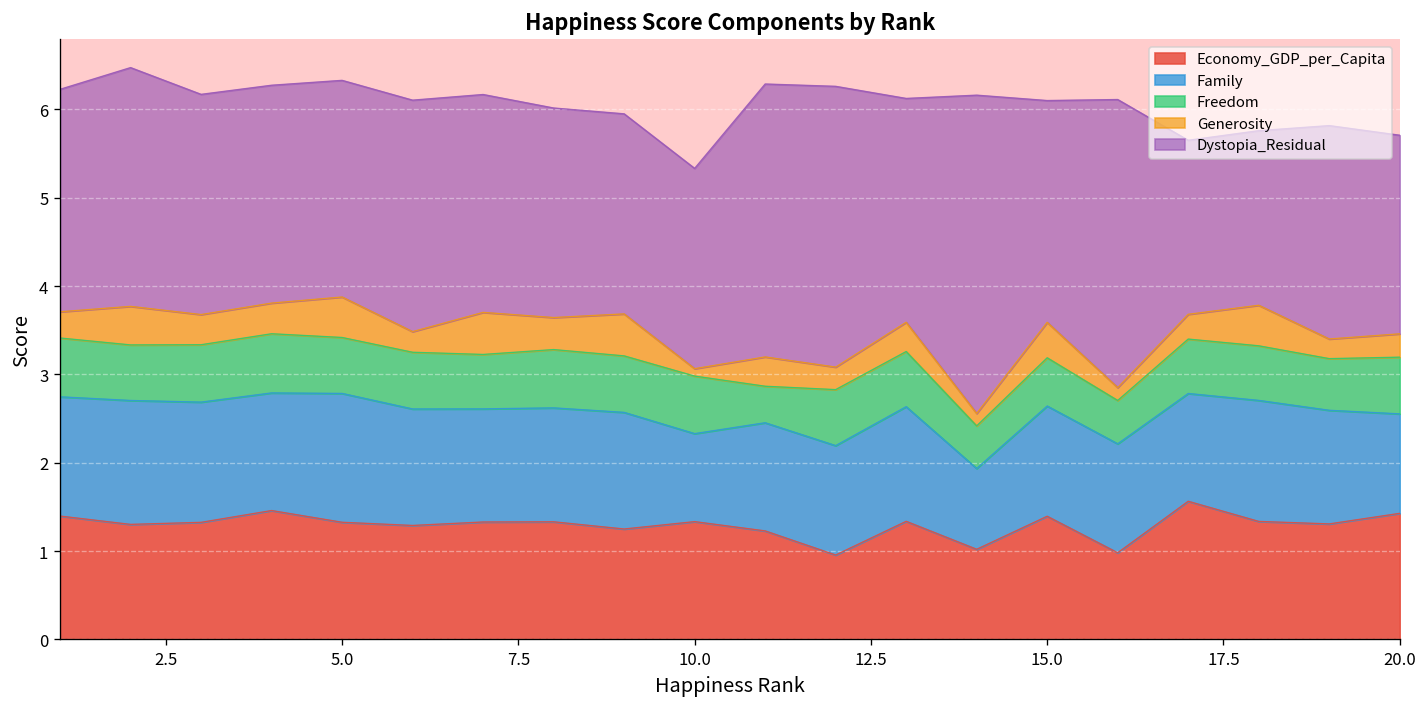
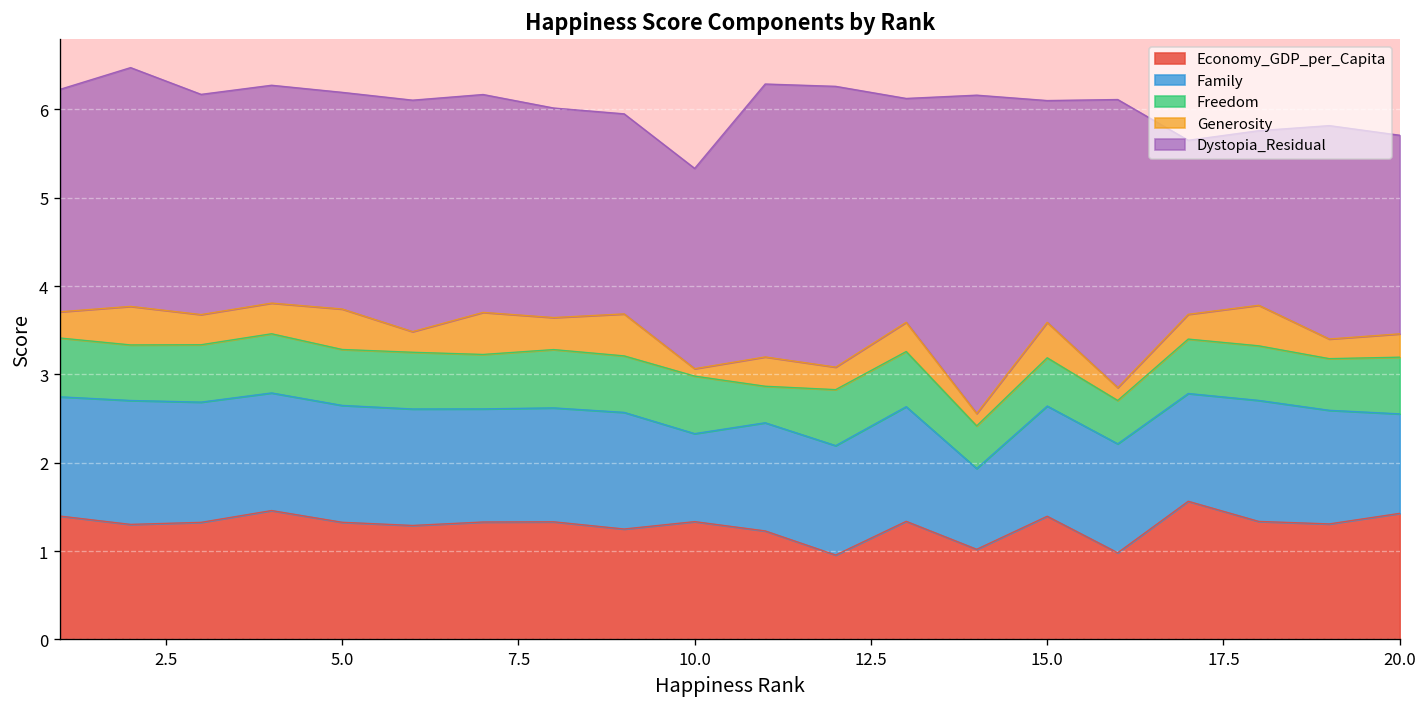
  {
    "Economy_GDP_per_Capita": {
      "5.0": 1.3,
      "10.0": 1.3,
      "15.0": 1.4,
      "20.0": 1.4
    },
    "Family": {
-     "5.0": 1.5,
+     "5.0": 1.3,
      "10.0": 1.0,
      "15.0": 1.2,
      "20.0": 1.1
    },
    "Freedom": {
      "5.0": 0.6,
      "10.0": 0.7,
      "15.0": 0.5,
      "20.0": 0.6
    },
    "Generosity": {
      "5.0": 0.5,
      "10.0": 0.1,
      "15.0": 0.4,
      "20.0": 0.3
    },
    "Dystopia_Residual": {
      "5.0": 2.5,
      "10.0": 2.3,
      "15.0": 2.5,
      "20.0": 2.2
    }
  }
